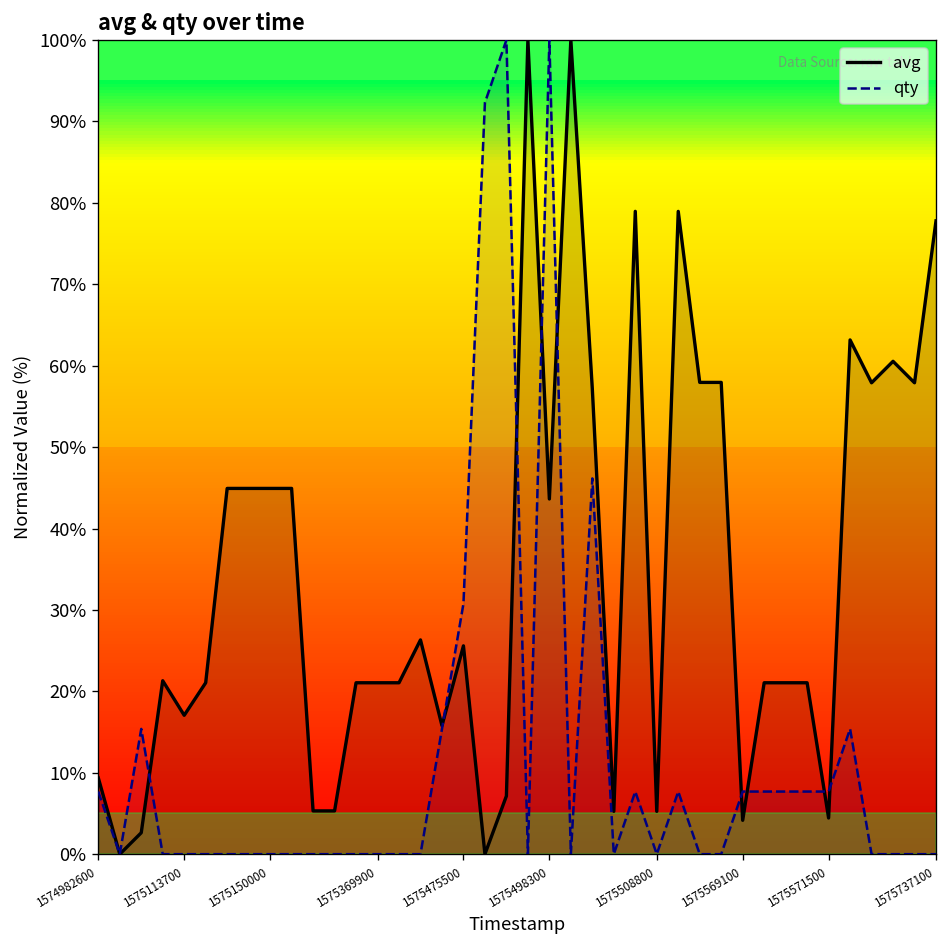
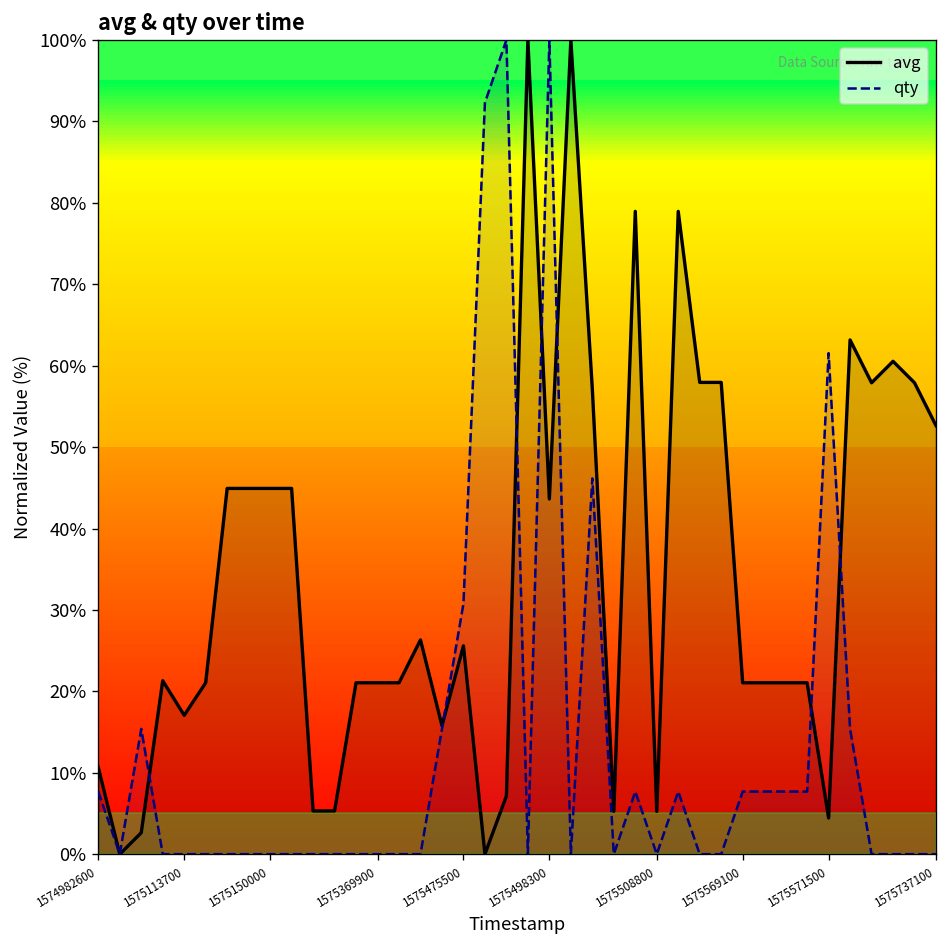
  {
    "avg": {
-     "1574982600": "9%",
+     "1574982600": "11%",
      "1575113700": "17%",
      "1575150000": "45%",
      "1575369900": "21%",
      "1575475500": "26%",
      "1575498300": "44%",
      "1575508800": "5%",
-     "1575569100": "4%",
+     "1575569100": "21%",
      "1575571500": "4%",
-     "1575737100": "78%"
+     "1575737100": "53%"
    },
    "qty": {
      "1574982600": "8%",
      "1575113700": "0%",
      "1575150000": "0%",
      "1575369900": "0%",
      "1575475500": "31%",
      "1575498300": "100%",
      "1575508800": "0%",
      "1575569100": "8%",
-     "1575571500": "8%",
+     "1575571500": "62%",
      "1575737100": "0%"
    }
  }
